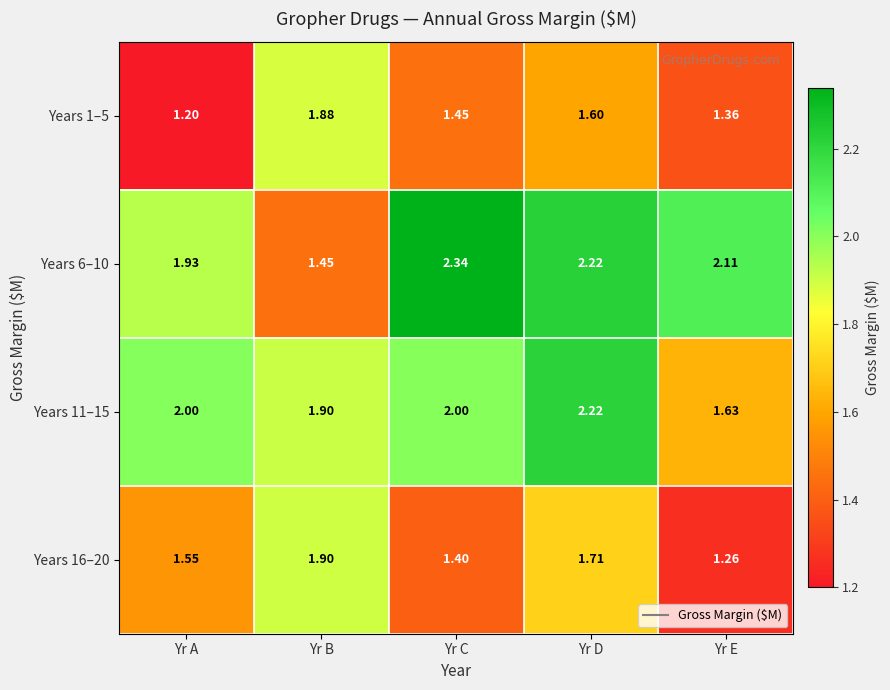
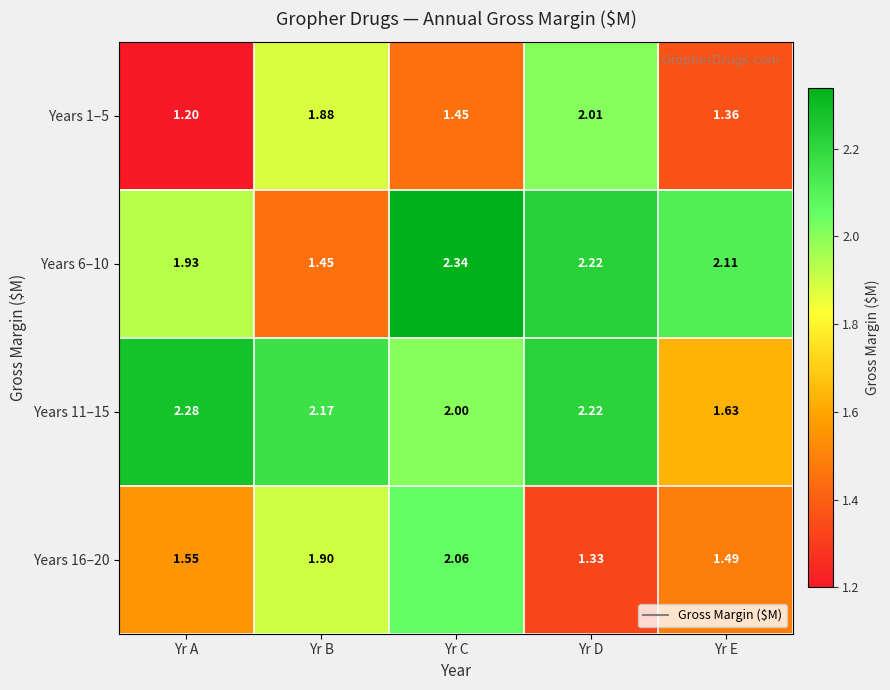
  {
    "Years 1–5": {
      "Yr A": 1.20,
      "Yr B": 1.88,
      "Yr C": 1.45,
-     "Yr D": 1.60
+     "Yr D": 2.01
    },
    "Years 6–10": {
      "Yr A": 1.93,
      "Yr B": 1.45,
      "Yr C": 2.34,
      "Yr D": 2.22,
      "Yr E": 2.11
    },
    "Years 11–15": {
-     "Yr A": 2.00,
-     "Yr B": 1.90,
+     "Yr A": 2.28,
+     "Yr B": 2.17,
      "Yr C": 2.00,
      "Yr D": 2.22,
      "Yr E": 1.63
    },
    "Years 16–20": {
      "Yr A": 1.55,
      "Yr B": 1.90,
-     "Yr C": 1.40,
-     "Yr D": 1.71,
-     "Yr E": 1.26
+     "Yr C": 2.06,
+     "Yr D": 1.33,
+     "Yr E": 1.49
    }
  }
